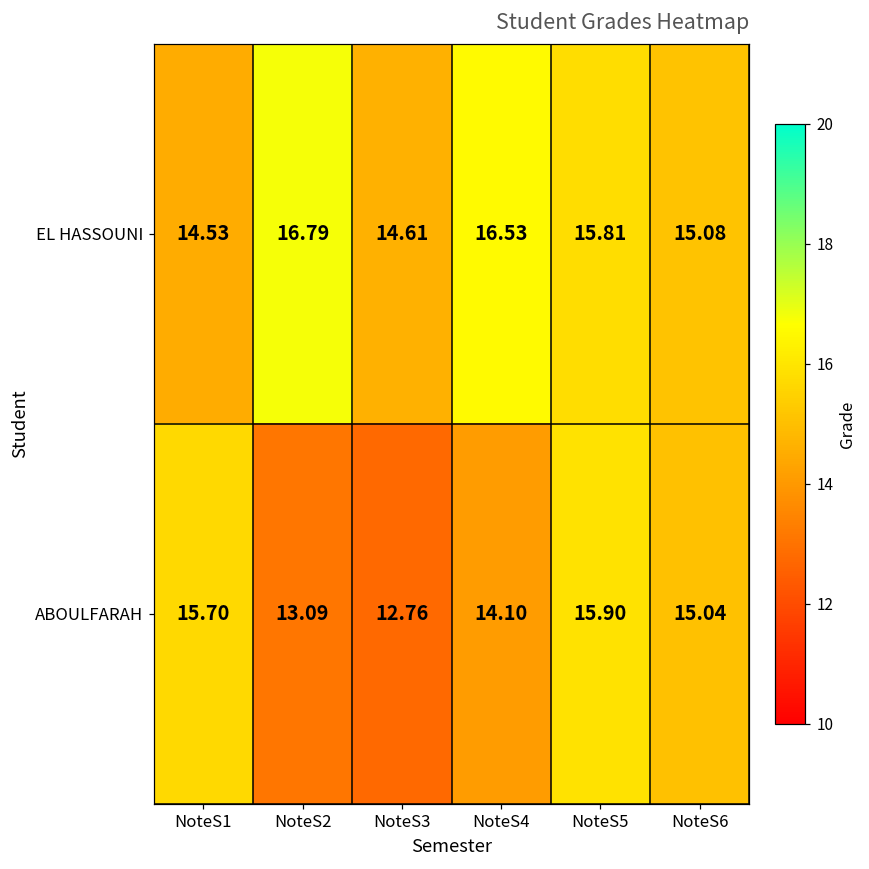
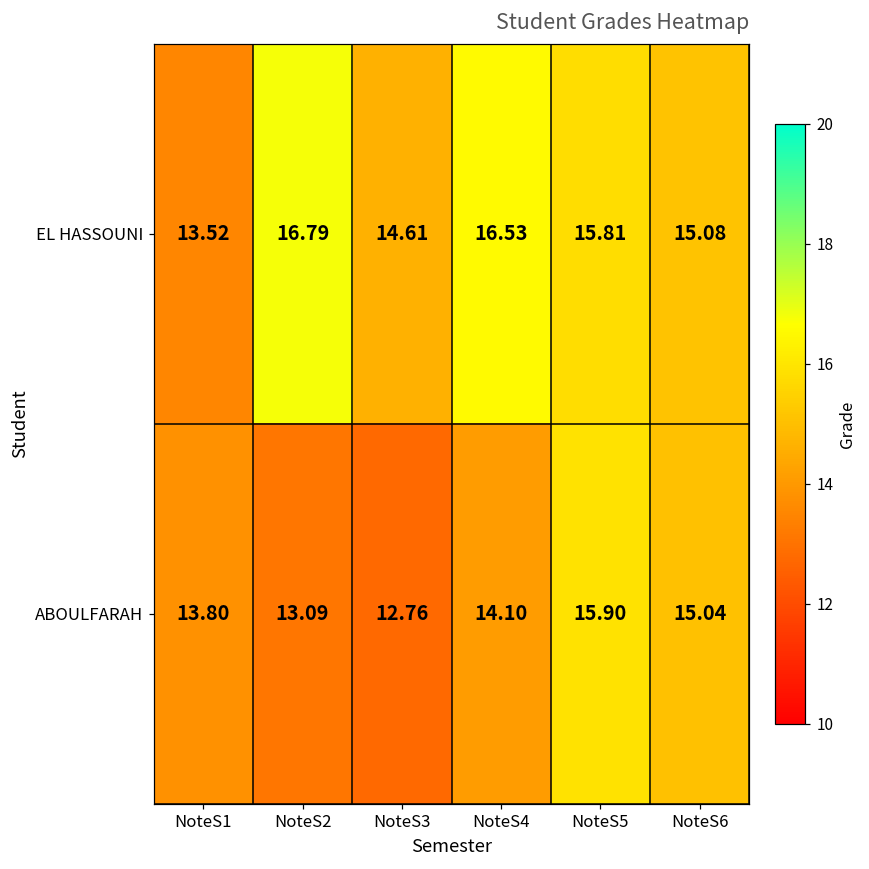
  {
    "EL HASSOUNI": {
-     "NoteS1": 14.53,
+     "NoteS1": 13.52,
      "NoteS2": 16.79,
      "NoteS3": 14.61,
      "NoteS4": 16.53,
      "NoteS5": 15.81,
      "NoteS6": 15.08
    },
    "ABOULFARAH": {
-     "NoteS1": 15.70,
+     "NoteS1": 13.80,
      "NoteS2": 13.09,
      "NoteS3": 12.76,
      "NoteS4": 14.10,
      "NoteS5": 15.90,
      "NoteS6": 15.04
    }
  }
